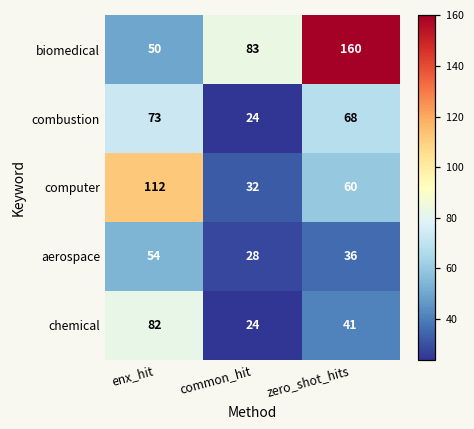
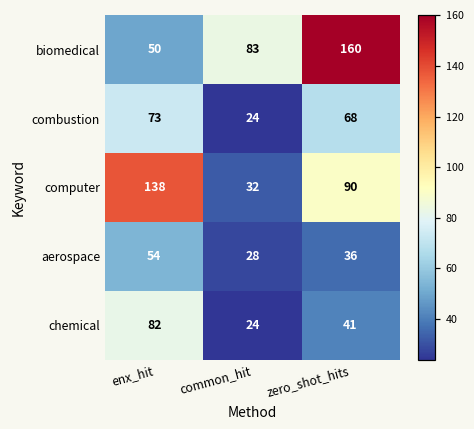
  {
    "biomedical": {
      "enx_hit": 50,
      "common_hit": 83,
      "zero_shot_hits": 160
    },
    "combustion": {
      "enx_hit": 73,
      "common_hit": 24,
      "zero_shot_hits": 68
    },
    "computer": {
-     "enx_hit": 112,
+     "enx_hit": 138,
      "common_hit": 32,
-     "zero_shot_hits": 60
+     "zero_shot_hits": 90
    },
    "aerospace": {
      "enx_hit": 54,
      "common_hit": 28,
      "zero_shot_hits": 36
    },
    "chemical": {
      "enx_hit": 82,
      "common_hit": 24,
      "zero_shot_hits": 41
    }
  }
